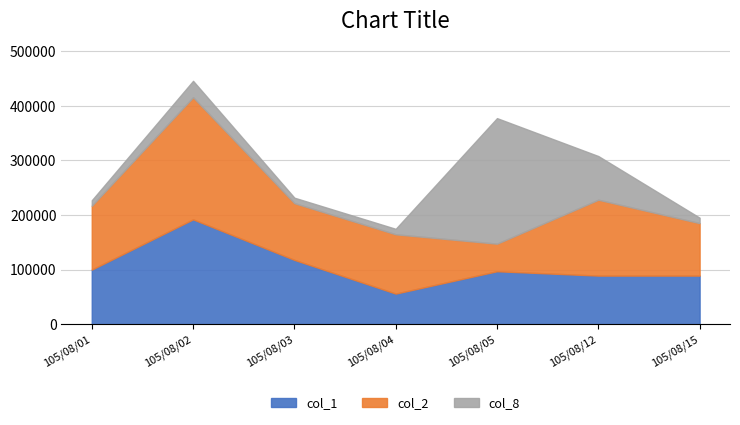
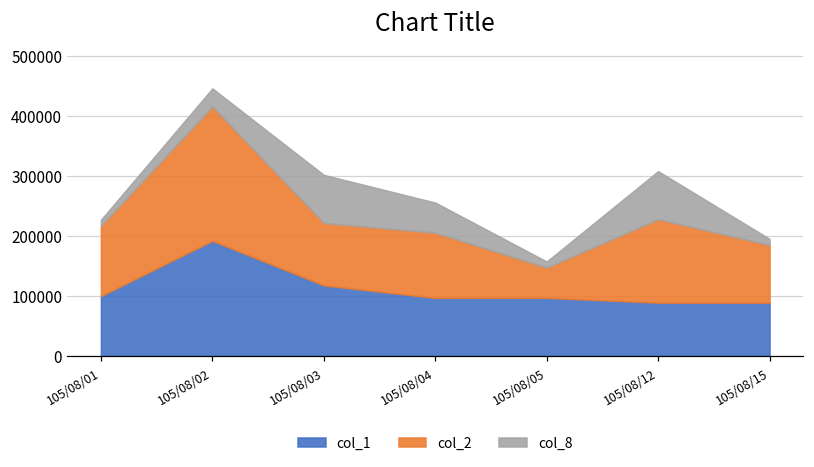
  {
    "col_1": {
      "105/08/01": 100000,
      "105/08/02": 190000,
      "105/08/03": 120000,
-     "105/08/04": 60000,
+     "105/08/04": 100000,
      "105/08/05": 100000,
      "105/08/12": 90000,
      "105/08/15": 90000
    },
    "col_2": {
      "105/08/01": 120000,
      "105/08/02": 220000,
      "105/08/03": 100000,
      "105/08/04": 110000,
      "105/08/05": 50000,
      "105/08/12": 140000,
      "105/08/15": 100000
    },
    "col_8": {
      "105/08/01": 10000,
      "105/08/02": 30000,
-     "105/08/03": 10000,
-     "105/08/04": 10000,
-     "105/08/05": 230000,
+     "105/08/03": 80000,
+     "105/08/04": 50000,
+     "105/08/05": 10000,
      "105/08/12": 80000,
      "105/08/15": 10000
    }
  }
